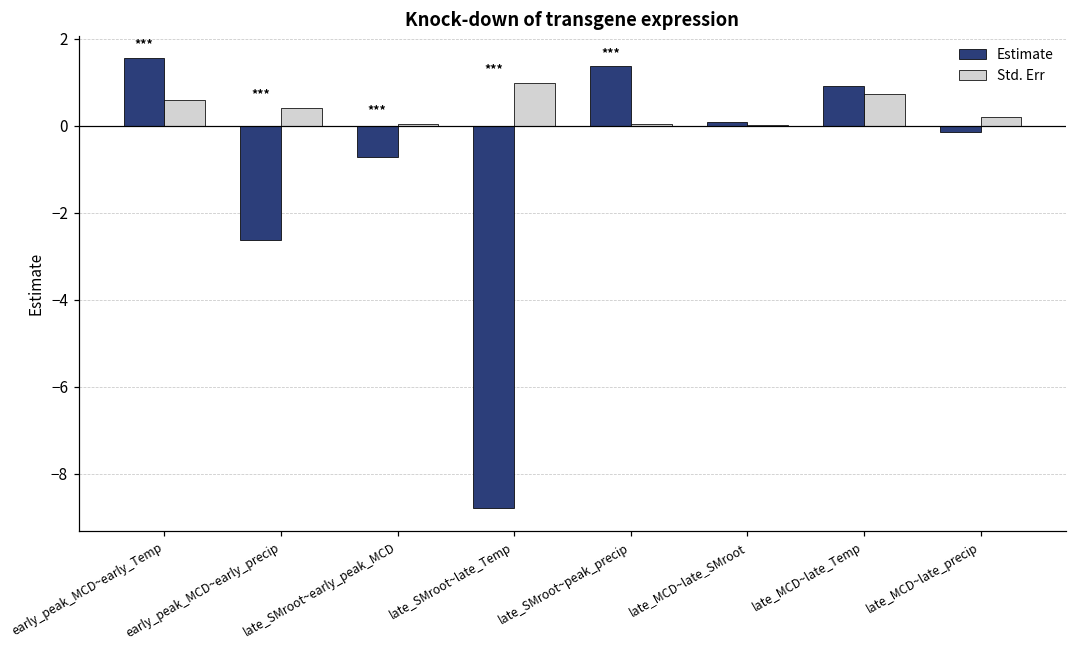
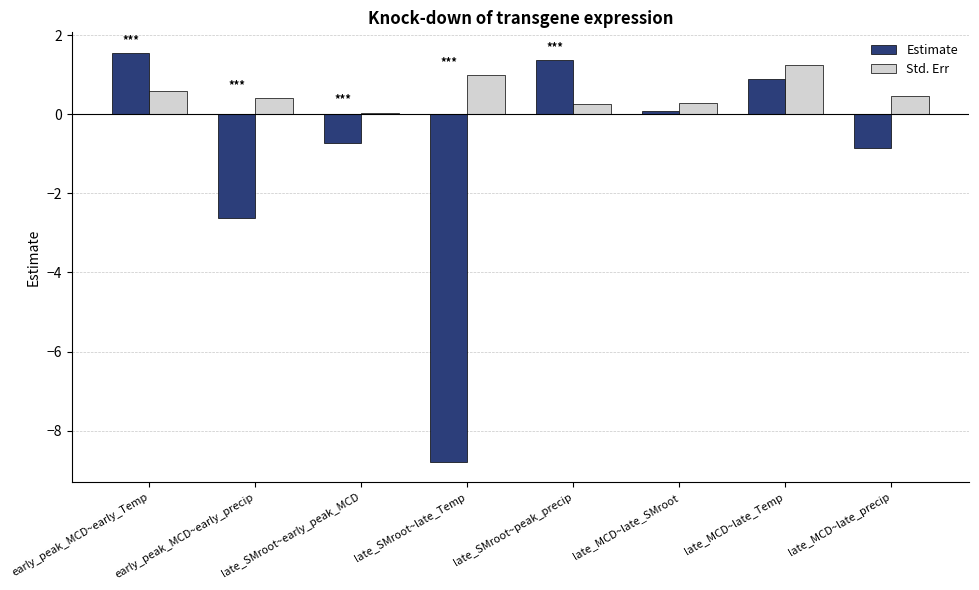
  {
    "Estimate": {
      "early_peak_MCD~early_Temp": 1.6,
      "early_peak_MCD~early_precip": -2.6,
      "late_SMroot~early_peak_MCD": -0.7,
      "late_SMroot~late_Temp": -8.8,
      "late_SMroot~peak_precip": 1.4,
      "late_MCD~late_SMroot": 0.1,
      "late_MCD~late_Temp": 0.9,
-     "late_MCD~late_precip": -0.1
+     "late_MCD~late_precip": -0.9
    },
    "Std. Err": {
      "early_peak_MCD~early_Temp": 0.6,
      "early_peak_MCD~early_precip": 0.4,
      "late_SMroot~late_Temp": 1.0,
-     "late_SMroot~peak_precip": 0.0,
-     "late_MCD~late_SMroot": 0.0,
-     "late_MCD~late_Temp": 0.7,
-     "late_MCD~late_precip": 0.2
+     "late_SMroot~peak_precip": 0.3,
+     "late_MCD~late_SMroot": 0.3,
+     "late_MCD~late_Temp": 1.2,
+     "late_MCD~late_precip": 0.5
    }
  }
